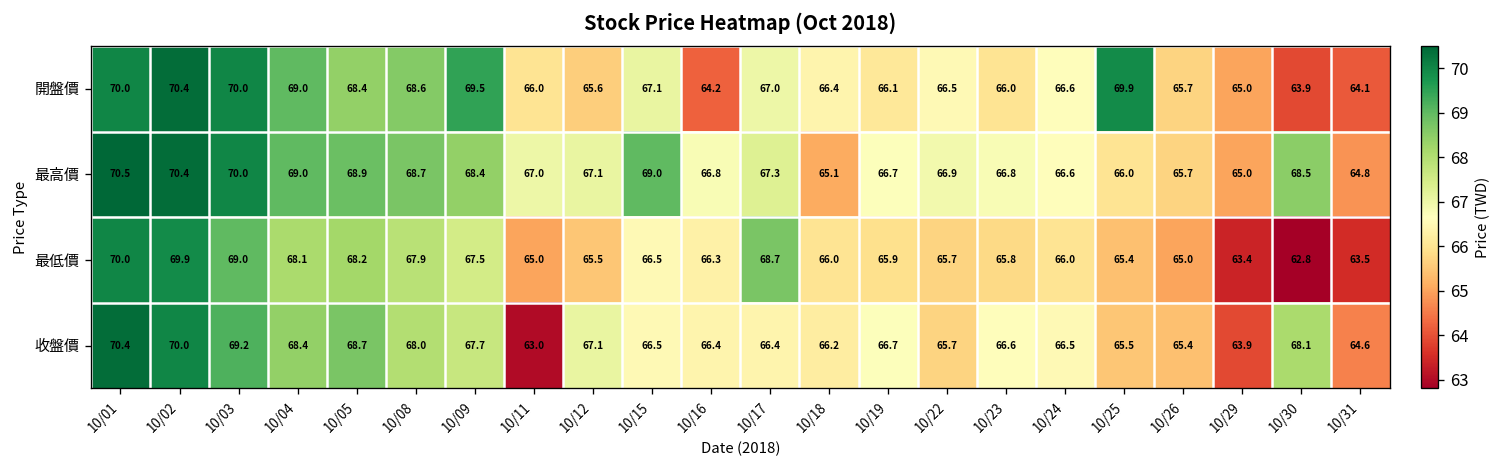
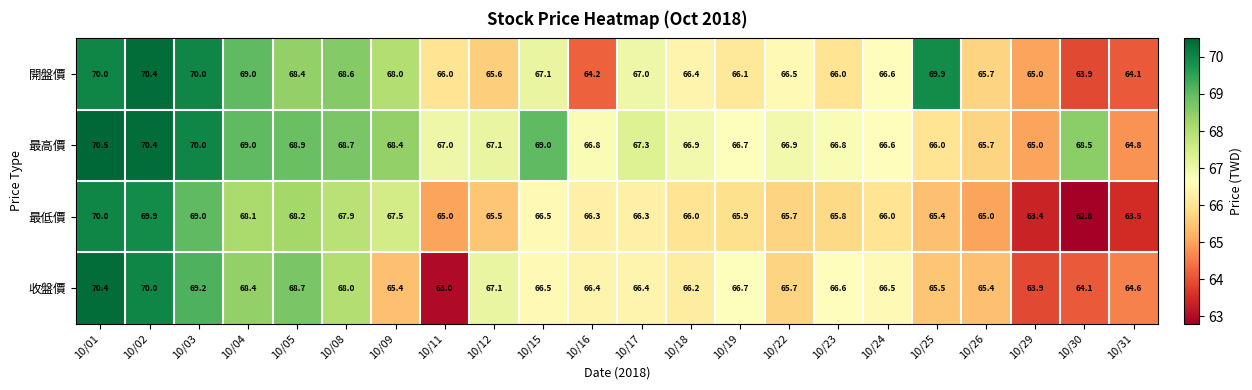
  {
    "開盤價": {
      "10/01": 70.0,
      "10/02": 70.4,
      "10/03": 70.0,
      "10/04": 69.0,
      "10/05": 68.4,
      "10/08": 68.6,
-     "10/09": 69.5,
+     "10/09": 68.0,
      "10/11": 66.0,
      "10/12": 65.6,
      "10/15": 67.1,
      "10/16": 64.2,
      "10/17": 67.0,
      "10/18": 66.4,
      "10/19": 66.1,
      "10/22": 66.5,
      "10/23": 66.0,
      "10/24": 66.6,
      "10/25": 69.9,
      "10/26": 65.7,
      "10/29": 65.0,
      "10/30": 63.9,
      "10/31": 64.1
    },
    "最高價": {
      "10/01": 70.5,
      "10/02": 70.4,
      "10/03": 70.0,
      "10/04": 69.0,
      "10/05": 68.9,
      "10/08": 68.7,
      "10/09": 68.4,
      "10/11": 67.0,
      "10/12": 67.1,
      "10/15": 69.0,
      "10/16": 66.8,
      "10/17": 67.3,
-     "10/18": 65.1,
+     "10/18": 66.9,
      "10/19": 66.7,
      "10/22": 66.9,
      "10/23": 66.8,
      "10/24": 66.6,
      "10/25": 66.0,
      "10/26": 65.7,
      "10/29": 65.0,
      "10/30": 68.5,
      "10/31": 64.8
    },
    "最低價": {
      "10/01": 70.0,
      "10/02": 69.9,
      "10/03": 69.0,
      "10/04": 68.1,
      "10/05": 68.2,
      "10/08": 67.9,
      "10/09": 67.5,
      "10/11": 65.0,
      "10/12": 65.5,
      "10/15": 66.5,
      "10/16": 66.3,
-     "10/17": 68.7,
+     "10/17": 66.3,
      "10/18": 66.0,
      "10/19": 65.9,
      "10/22": 65.7,
      "10/23": 65.8,
      "10/24": 66.0,
      "10/25": 65.4,
      "10/26": 65.0,
      "10/29": 63.4,
      "10/30": 62.8,
      "10/31": 63.5
    },
    "收盤價": {
      "10/01": 70.4,
      "10/02": 70.0,
      "10/03": 69.2,
      "10/04": 68.4,
      "10/05": 68.7,
      "10/08": 68.0,
-     "10/09": 67.7,
+     "10/09": 65.4,
      "10/11": 63.0,
      "10/12": 67.1,
      "10/15": 66.5,
      "10/16": 66.4,
      "10/17": 66.4,
      "10/18": 66.2,
      "10/19": 66.7,
      "10/22": 65.7,
      "10/23": 66.6,
      "10/24": 66.5,
      "10/25": 65.5,
      "10/26": 65.4,
      "10/29": 63.9,
-     "10/30": 68.1,
+     "10/30": 64.1,
      "10/31": 64.6
    }
  }
